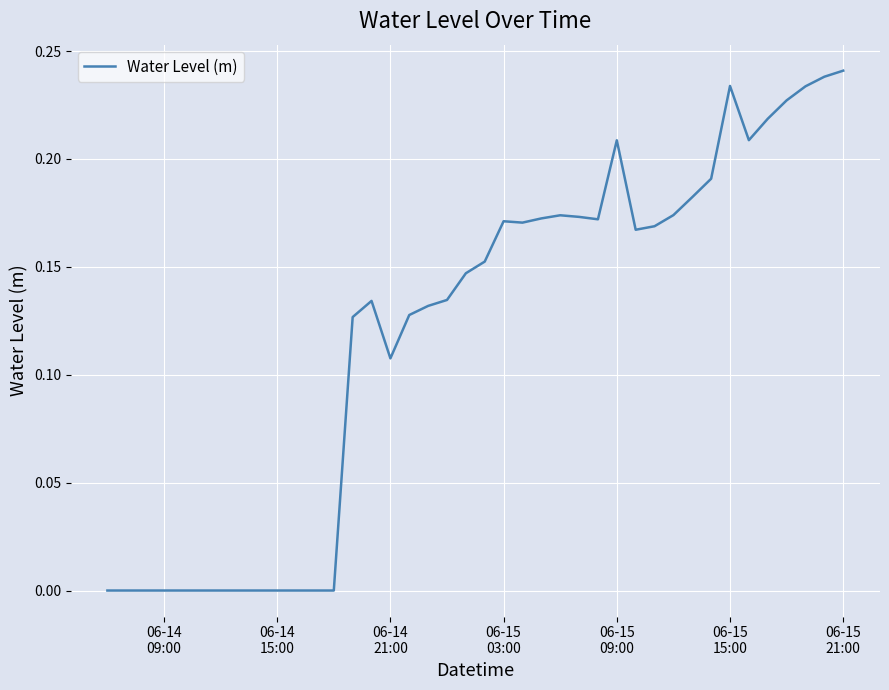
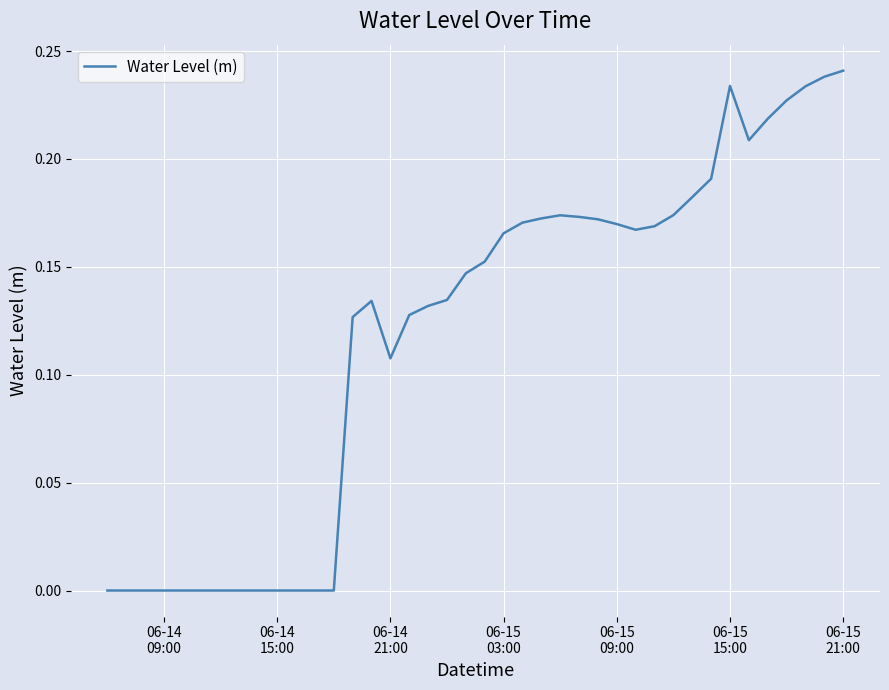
  {
    "06-14 09:00": 0.000,
    "06-14 15:00": 0.000,
    "06-14 21:00": 0.108,
-   "06-15 03:00": 0.171,
-   "06-15 09:00": 0.209,
+   "06-15 03:00": 0.166,
+   "06-15 09:00": 0.170,
    "06-15 15:00": 0.234,
    "06-15 21:00": 0.241
  }
